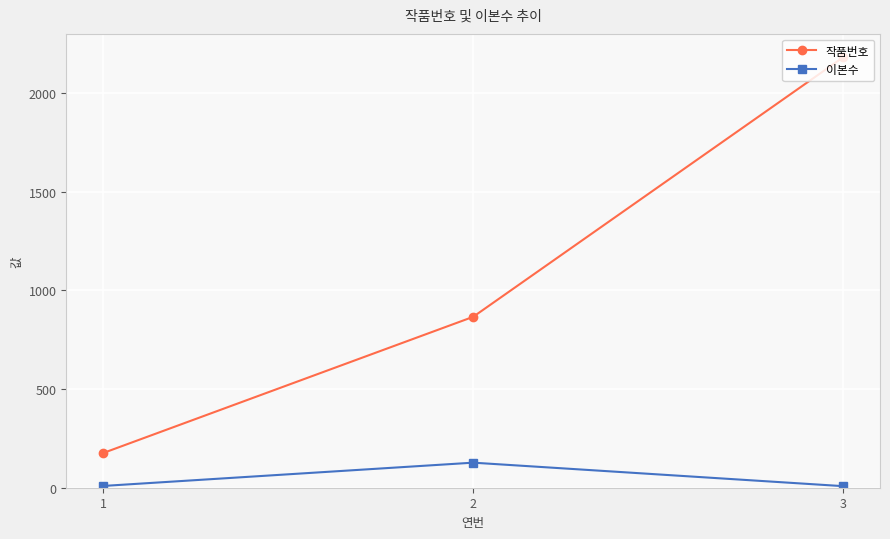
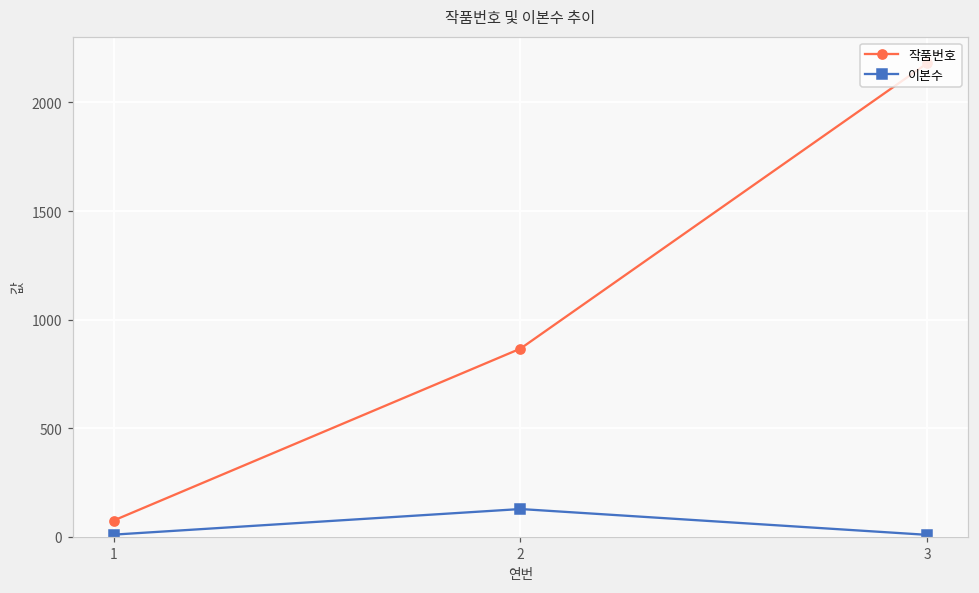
  {
    "작품번호": {
-     "1": 180,
+     "1": 70,
      "2": 870
    },
    "이본수": {
      "1": 10,
      "2": 130,
      "3": 10
    }
  }
